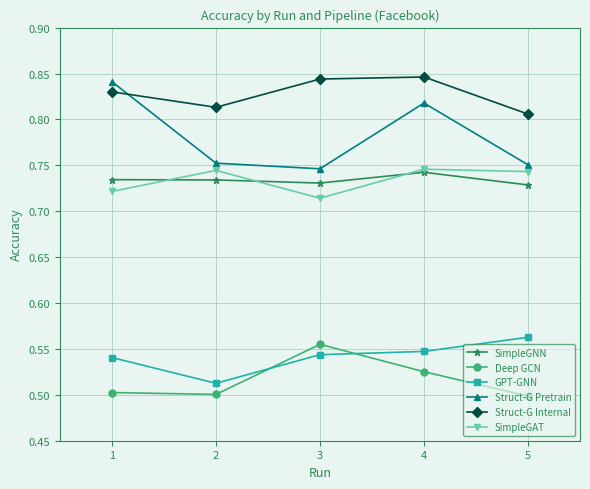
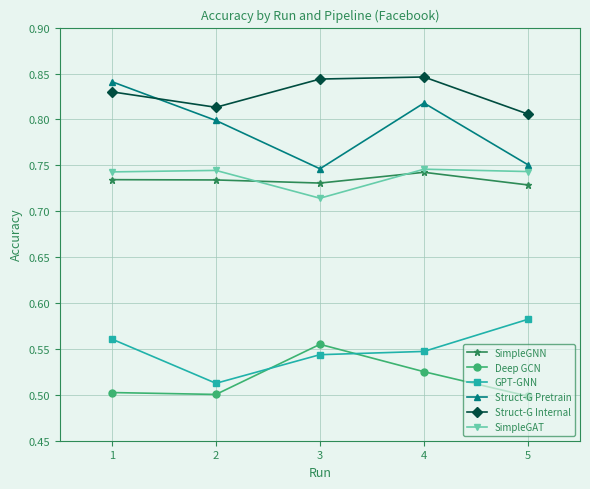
  {
    "GPT-GNN": {
-     "1": 0.54,
+     "1": 0.56,
      "2": 0.51,
      "3": 0.54,
      "4": 0.55,
-     "5": 0.56
+     "5": 0.58
    },
    "Struct-G Pretrain": {
      "1": 0.84,
-     "2": 0.75,
+     "2": 0.80,
      "3": 0.75,
      "4": 0.82,
      "5": 0.75
    },
    "Struct-G Internal": {
      "1": 0.83,
      "2": 0.81,
      "3": 0.84,
      "4": 0.85,
      "5": 0.81
    },
    "SimpleGAT": {
-     "1": 0.72,
+     "1": 0.74,
      "2": 0.74,
      "3": 0.71,
      "4": 0.75,
      "5": 0.74
    }
  }
